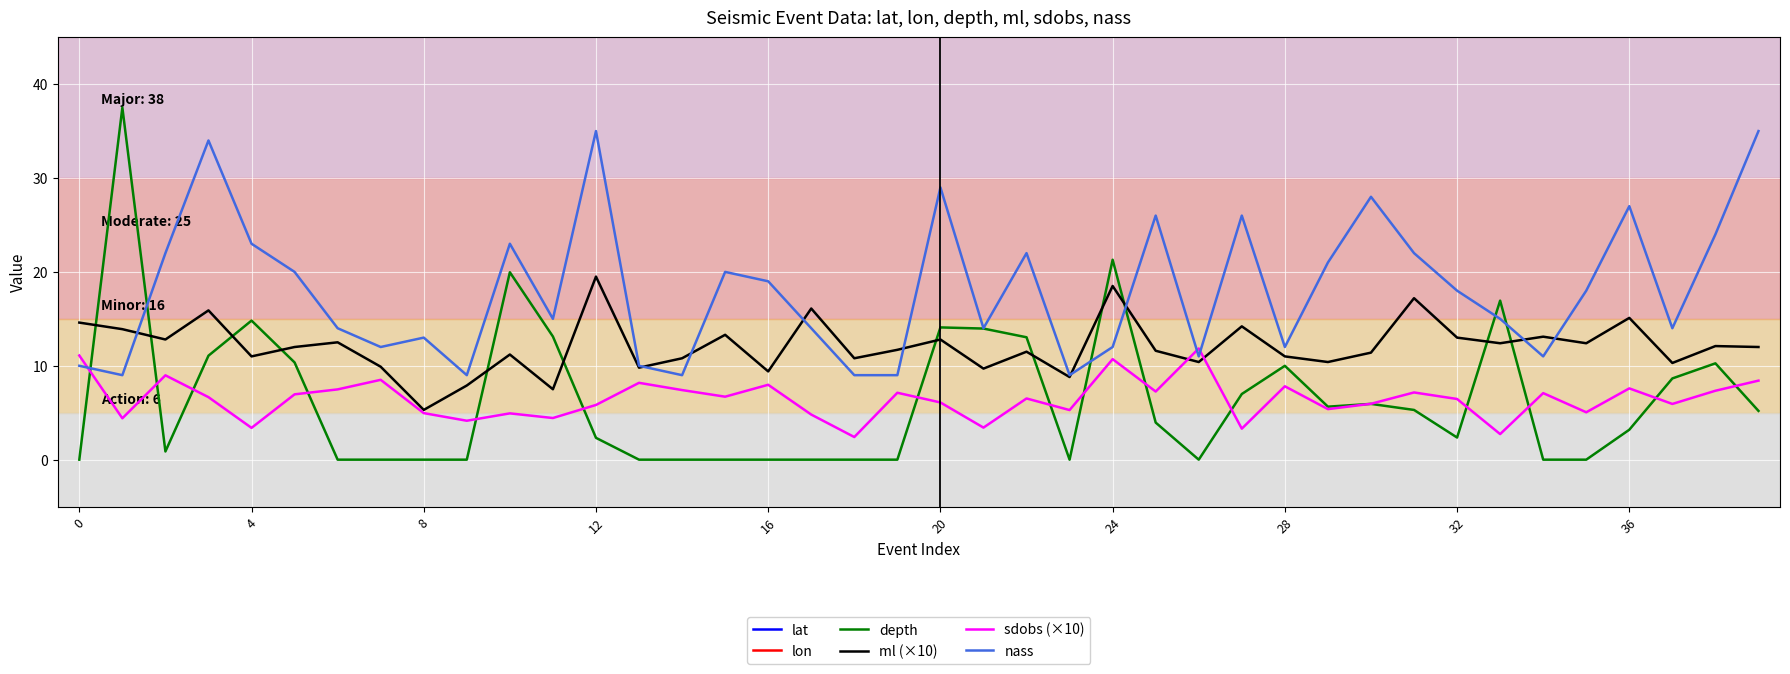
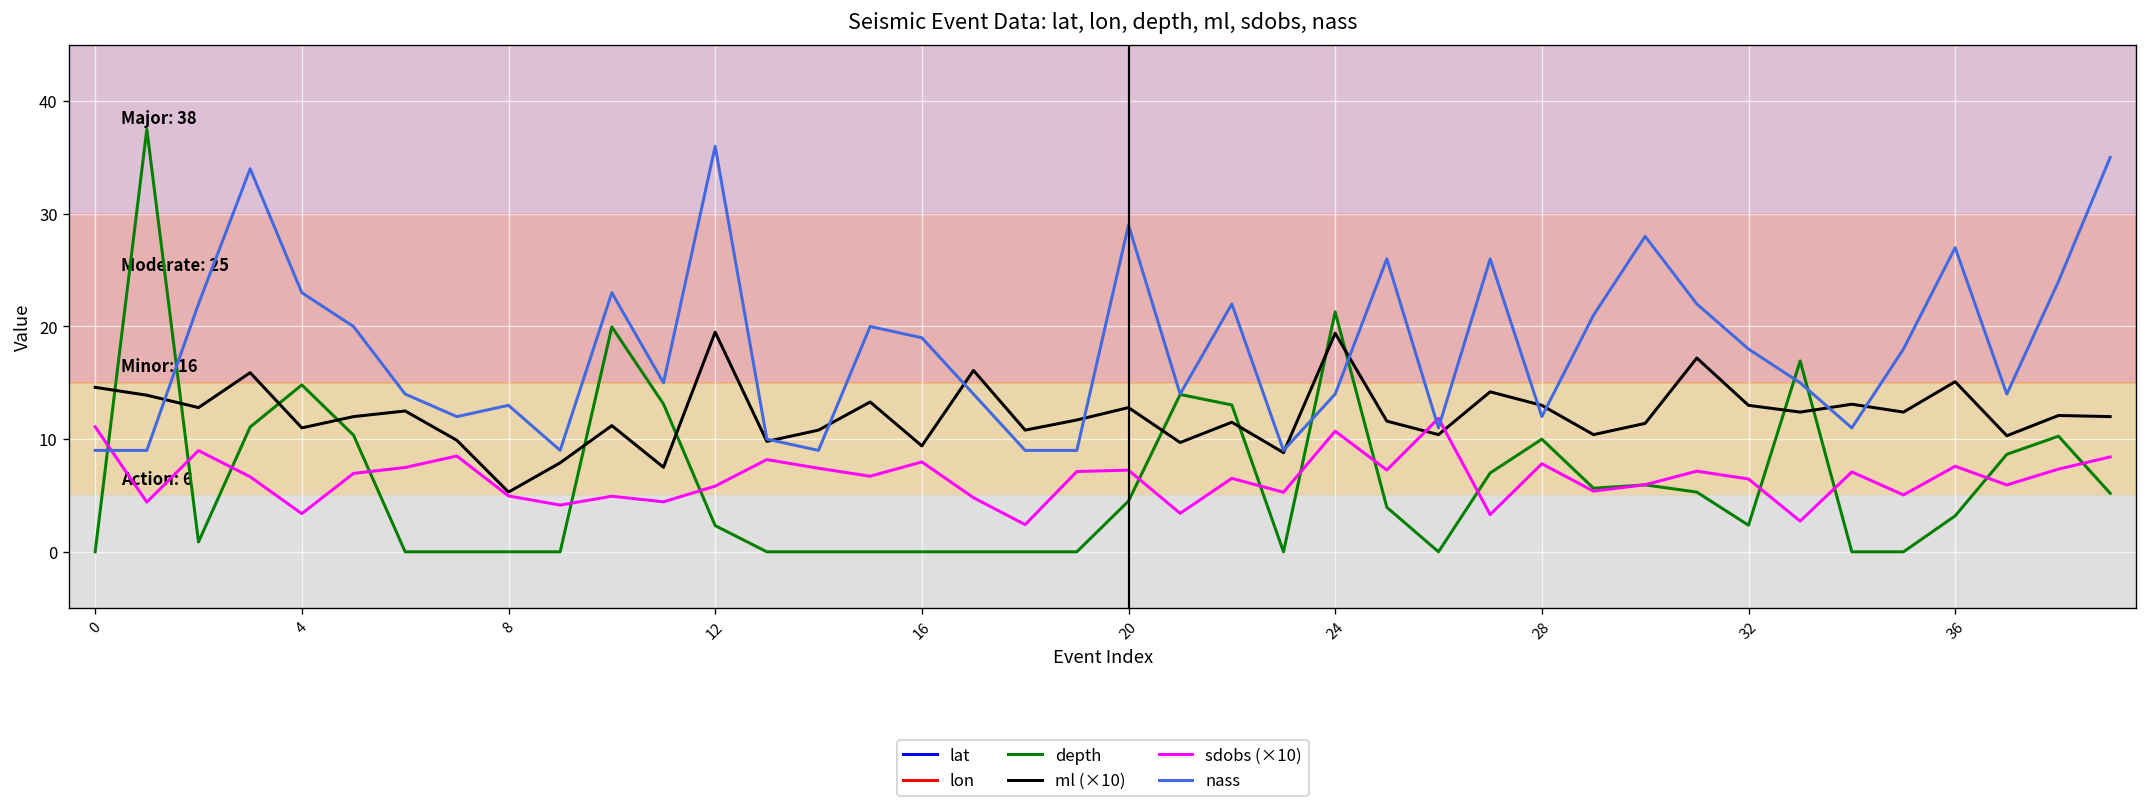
  {
    "depth": {
      "0": 0,
      "4": 15,
      "8": 0,
      "12": 2,
      "16": 0,
-     "20": 14,
+     "20": 5,
      "24": 21,
      "28": 10,
      "32": 2,
      "36": 3
    },
    "ml (×10)": {
      "0": 15,
      "4": 11,
      "8": 5,
      "12": 20,
      "16": 9,
      "20": 13,
-     "24": 18.5,
-     "28": 11,
+     "24": 19.4,
+     "28": 13,
      "32": 13,
      "36": 15
    },
    "sdobs (×10)": {
      "0": 11,
      "4": 3,
      "8": 5,
      "12": 6,
      "16": 8,
-     "20": 6,
+     "20": 7,
      "24": 11,
      "28": 8,
      "32": 6,
      "36": 8
    },
    "nass": {
-     "0": 10,
+     "0": 9,
      "4": 23,
      "8": 13,
-     "12": 35,
+     "12": 36,
      "16": 19,
      "20": 29,
-     "24": 12,
+     "24": 14,
      "28": 12,
      "32": 18,
      "36": 27
    }
  }
